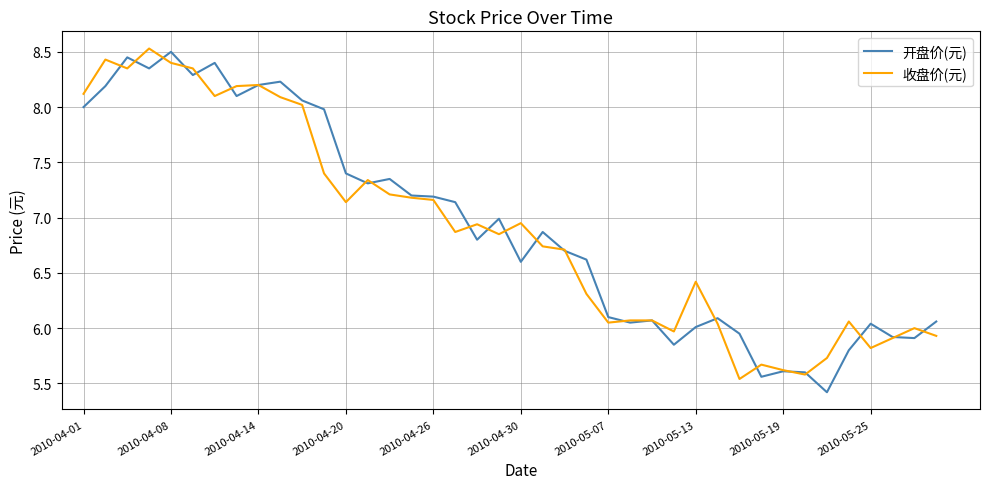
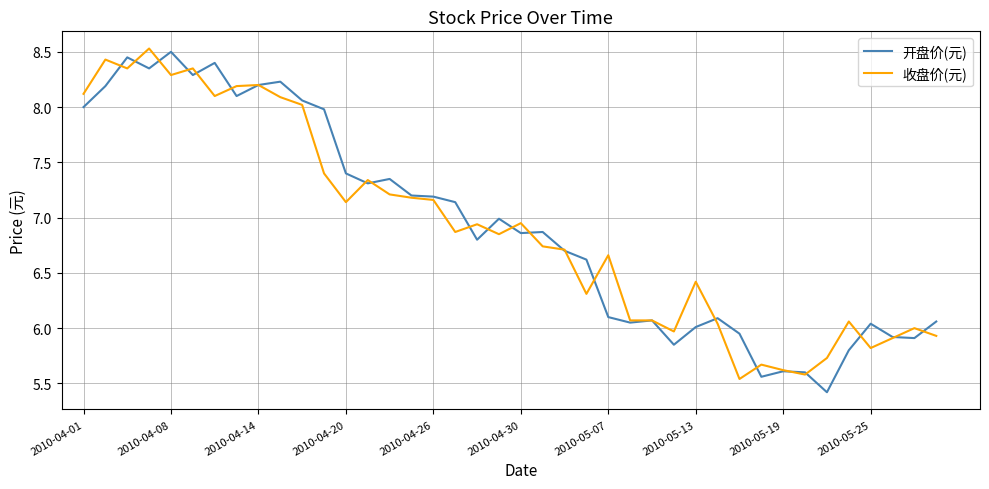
  {
    "开盘价(元)": {
      "2010-04-01": 8.00,
      "2010-04-08": 8.50,
      "2010-04-20": 7.40,
      "2010-04-26": 7.19,
-     "2010-04-30": 6.60,
+     "2010-04-30": 6.86,
      "2010-05-07": 6.10,
      "2010-05-13": 6.01,
      "2010-05-25": 6.04
    },
    "收盘价(元)": {
      "2010-04-01": 8.12,
-     "2010-04-08": 8.40,
+     "2010-04-08": 8.29,
      "2010-04-20": 7.14,
      "2010-04-26": 7.16,
      "2010-04-30": 6.95,
-     "2010-05-07": 6.05,
+     "2010-05-07": 6.66,
      "2010-05-13": 6.42,
      "2010-05-25": 5.82
    }
  }
